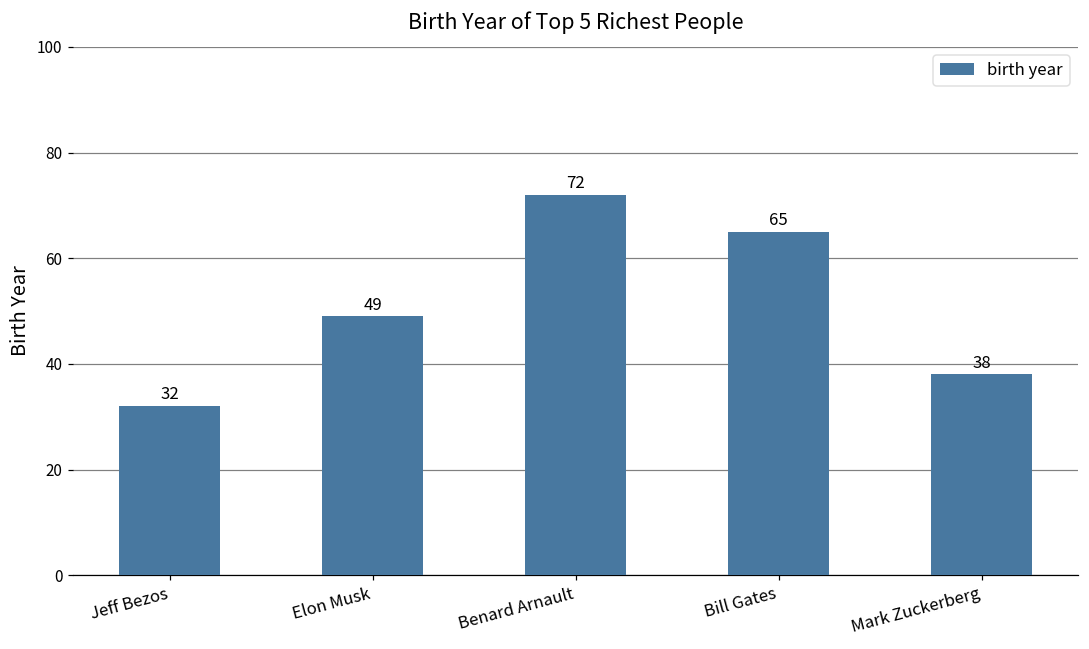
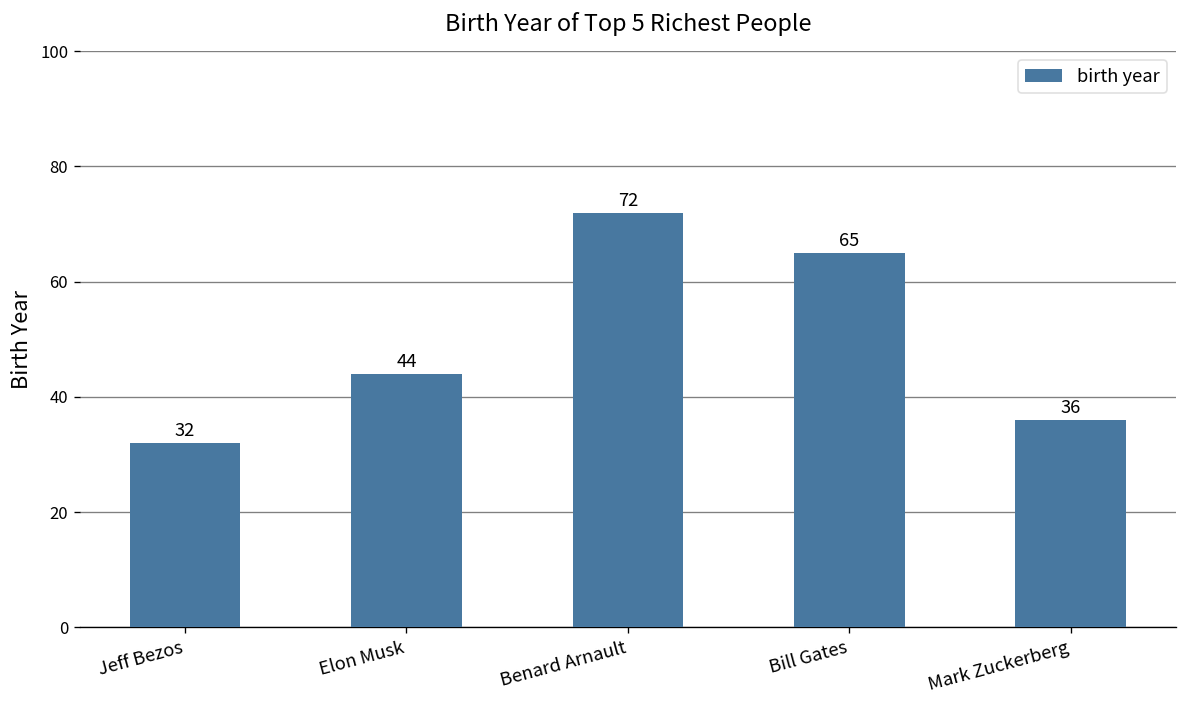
  {
    "Jeff Bezos": 32,
-   "Elon Musk": 49,
+   "Elon Musk": 44,
    "Benard Arnault": 72,
    "Bill Gates": 65,
-   "Mark Zuckerberg": 38
+   "Mark Zuckerberg": 36
  }
